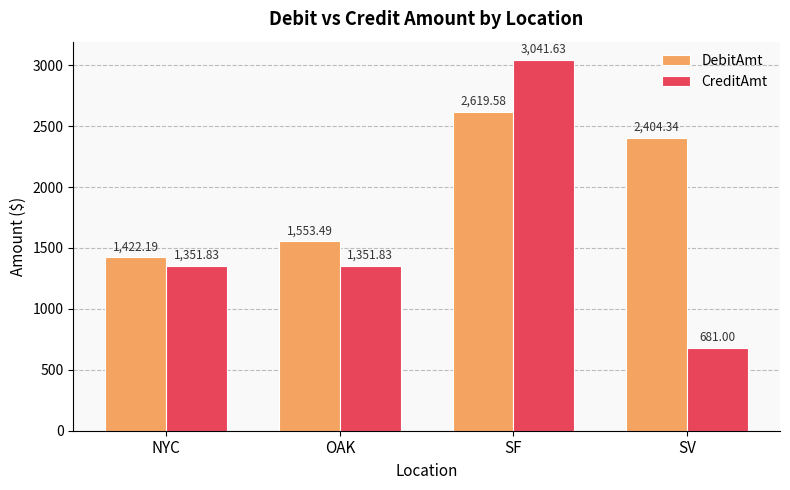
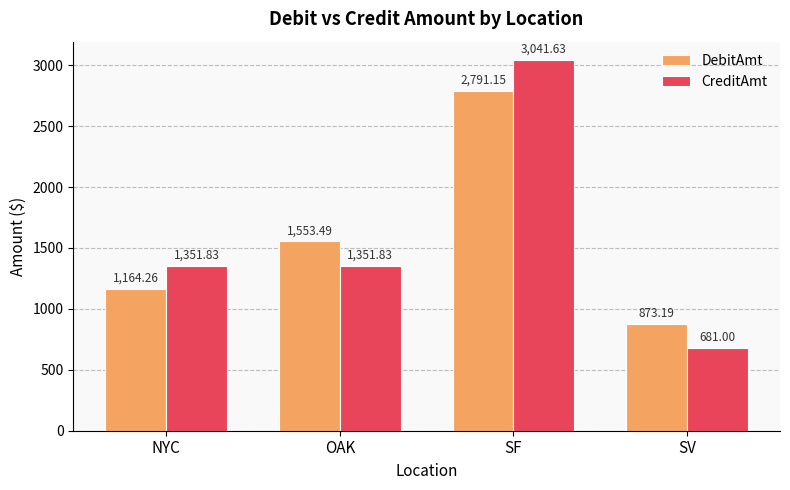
  {
    "DebitAmt": {
-     "NYC": "1,422.19",
+     "NYC": "1,164.26",
      "OAK": "1,553.49",
-     "SF": "2,619.58",
-     "SV": "2,404.34"
+     "SF": "2,791.15",
+     "SV": "873.19"
    },
    "CreditAmt": {
      "NYC": "1,351.83",
      "OAK": "1,351.83",
      "SF": "3,041.63",
      "SV": "681.00"
    }
  }
